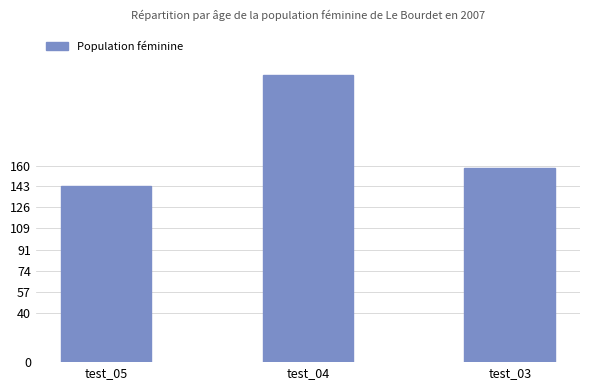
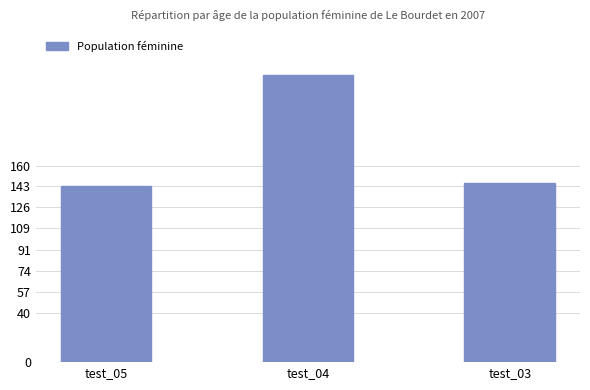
  {
    "test_05": 143,
    "test_04": 234,
-   "test_03": 158
+   "test_03": 146
  }
